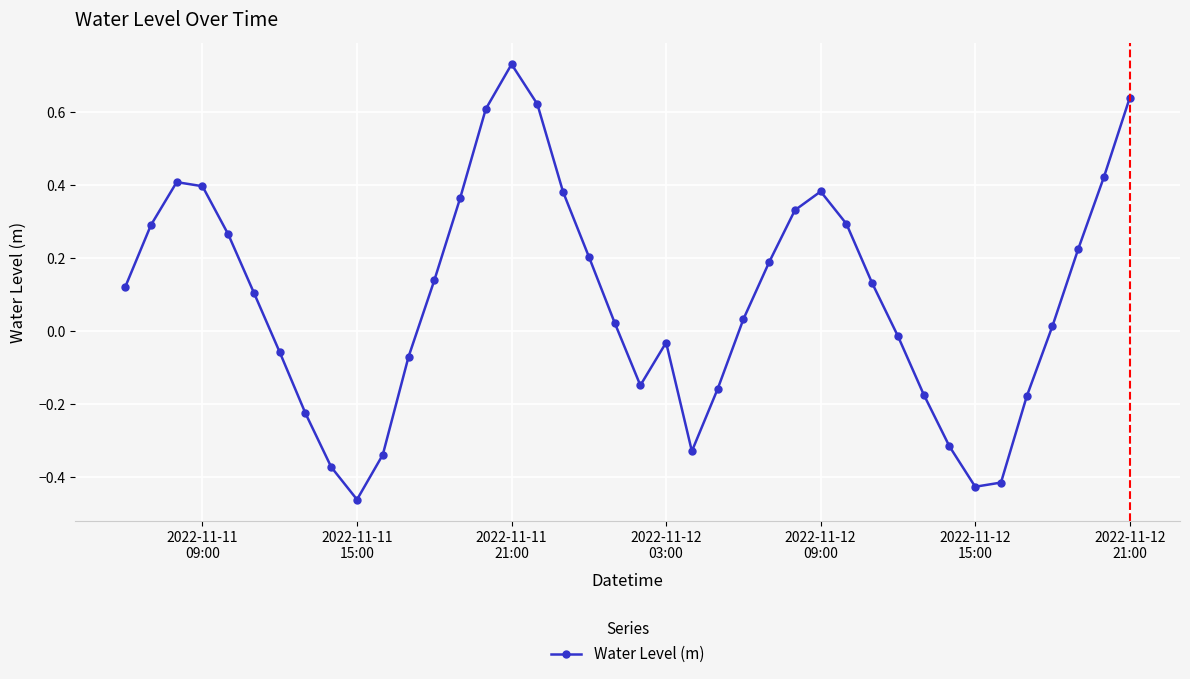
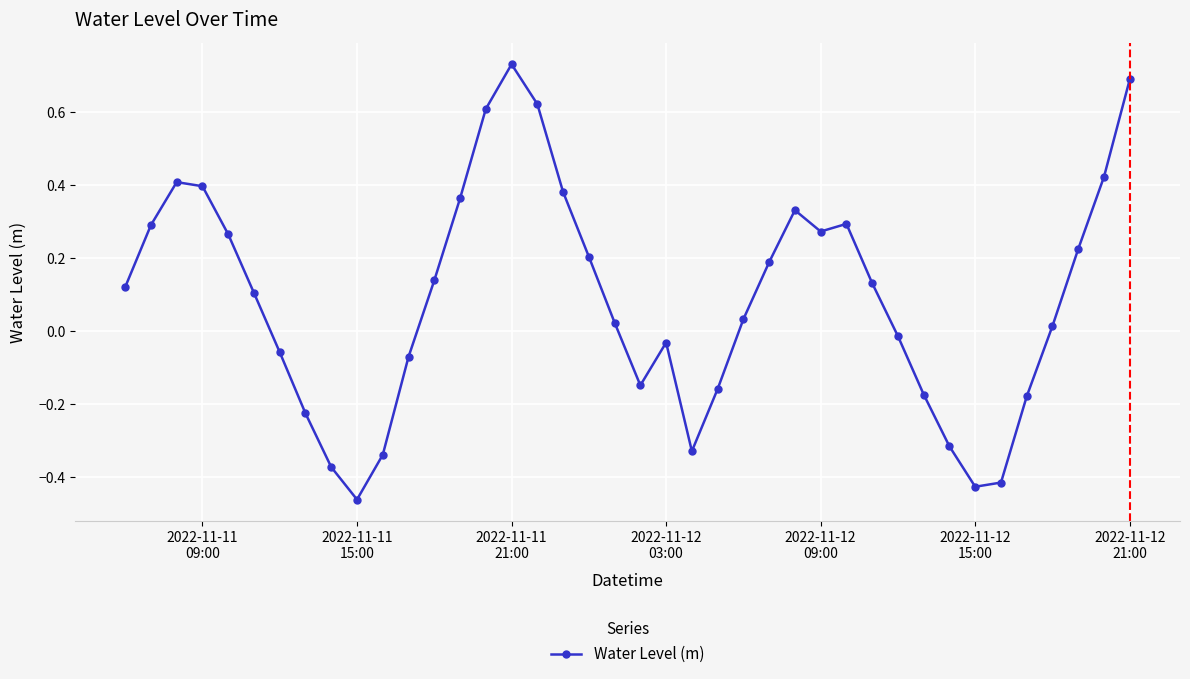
  {
    "2022-11-11 09:00": 0.40,
    "2022-11-11 15:00": -0.46,
    "2022-11-11 21:00": 0.73,
    "2022-11-12 03:00": -0.03,
-   "2022-11-12 09:00": 0.38,
+   "2022-11-12 09:00": 0.27,
    "2022-11-12 15:00": -0.43,
-   "2022-11-12 21:00": 0.64
+   "2022-11-12 21:00": 0.69
  }
